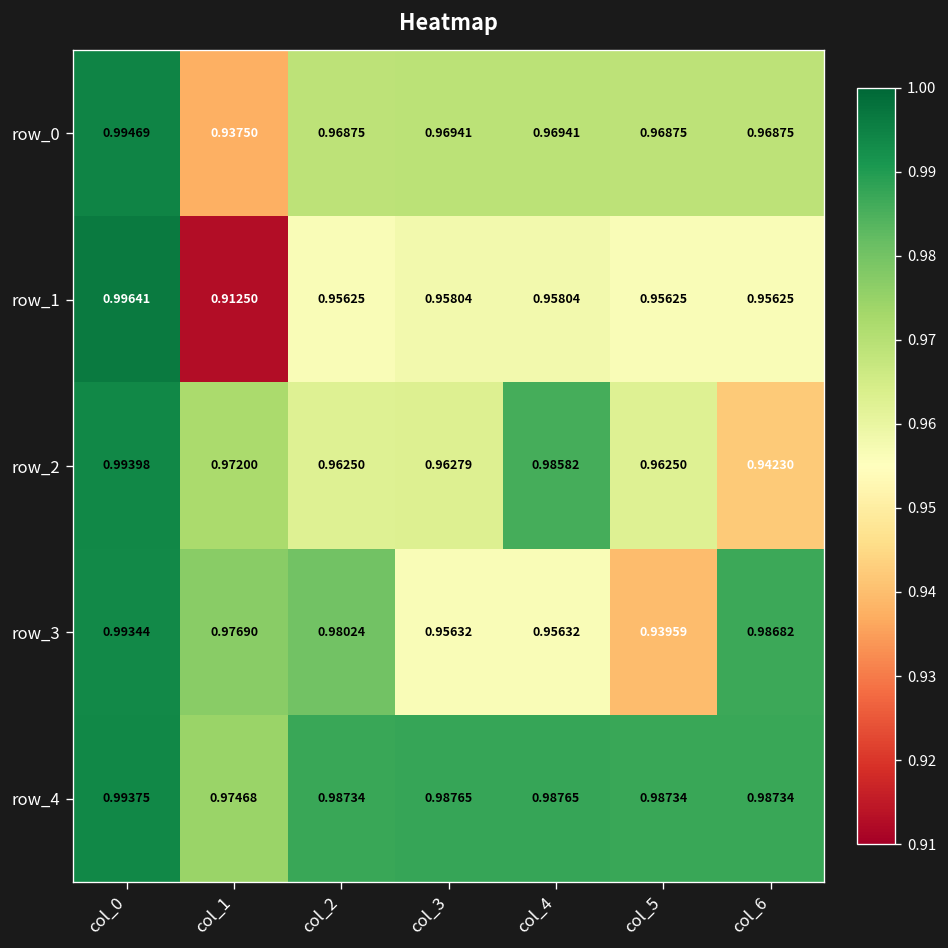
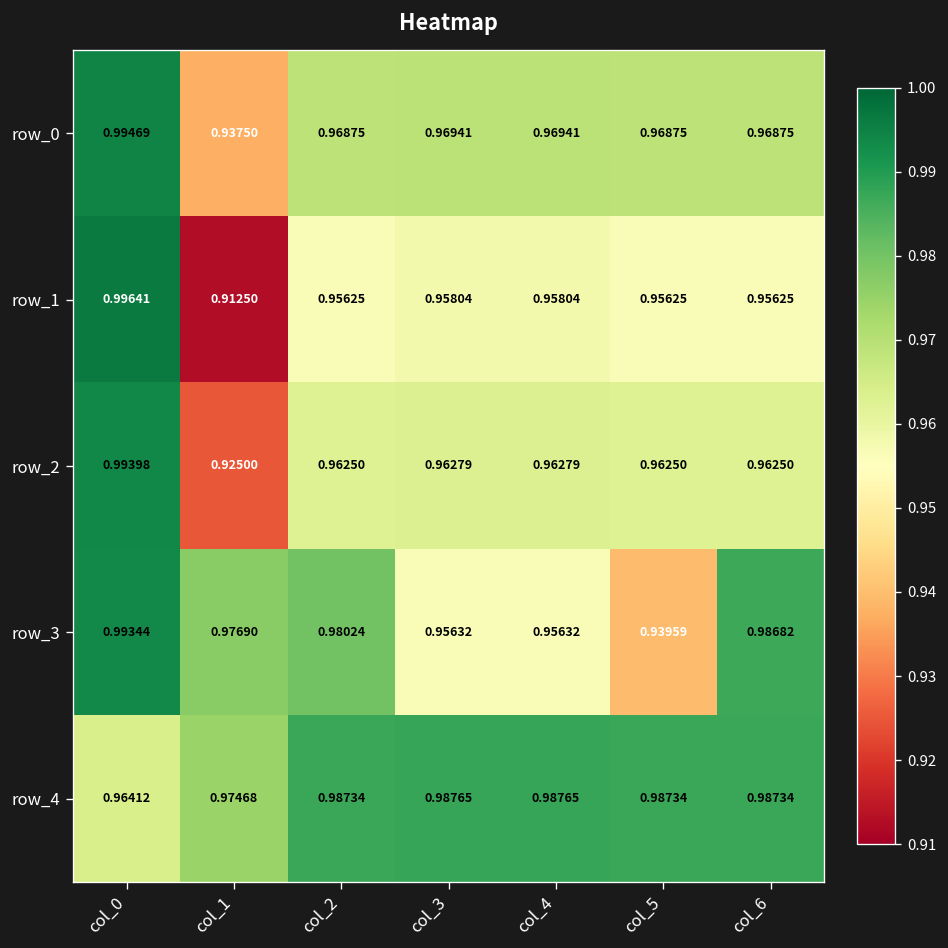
  {
    "row_0": {
      "col_0": 0.99469,
      "col_1": 0.93750,
      "col_2": 0.96875,
      "col_3": 0.96941,
      "col_4": 0.96941,
      "col_5": 0.96875,
      "col_6": 0.96875
    },
    "row_1": {
      "col_0": 0.99641,
      "col_1": 0.91250,
      "col_2": 0.95625,
      "col_3": 0.95804,
      "col_4": 0.95804,
      "col_5": 0.95625,
      "col_6": 0.95625
    },
    "row_2": {
      "col_0": 0.99398,
-     "col_1": 0.97200,
+     "col_1": 0.92500,
      "col_2": 0.96250,
      "col_3": 0.96279,
-     "col_4": 0.98582,
+     "col_4": 0.96279,
      "col_5": 0.96250,
-     "col_6": 0.94230
+     "col_6": 0.96250
    },
    "row_3": {
      "col_0": 0.99344,
      "col_1": 0.97690,
      "col_2": 0.98024,
      "col_3": 0.95632,
      "col_4": 0.95632,
      "col_5": 0.93959,
      "col_6": 0.98682
    },
    "row_4": {
-     "col_0": 0.99375,
+     "col_0": 0.96412,
      "col_1": 0.97468,
      "col_2": 0.98734,
      "col_3": 0.98765,
      "col_4": 0.98765,
      "col_5": 0.98734,
      "col_6": 0.98734
    }
  }
